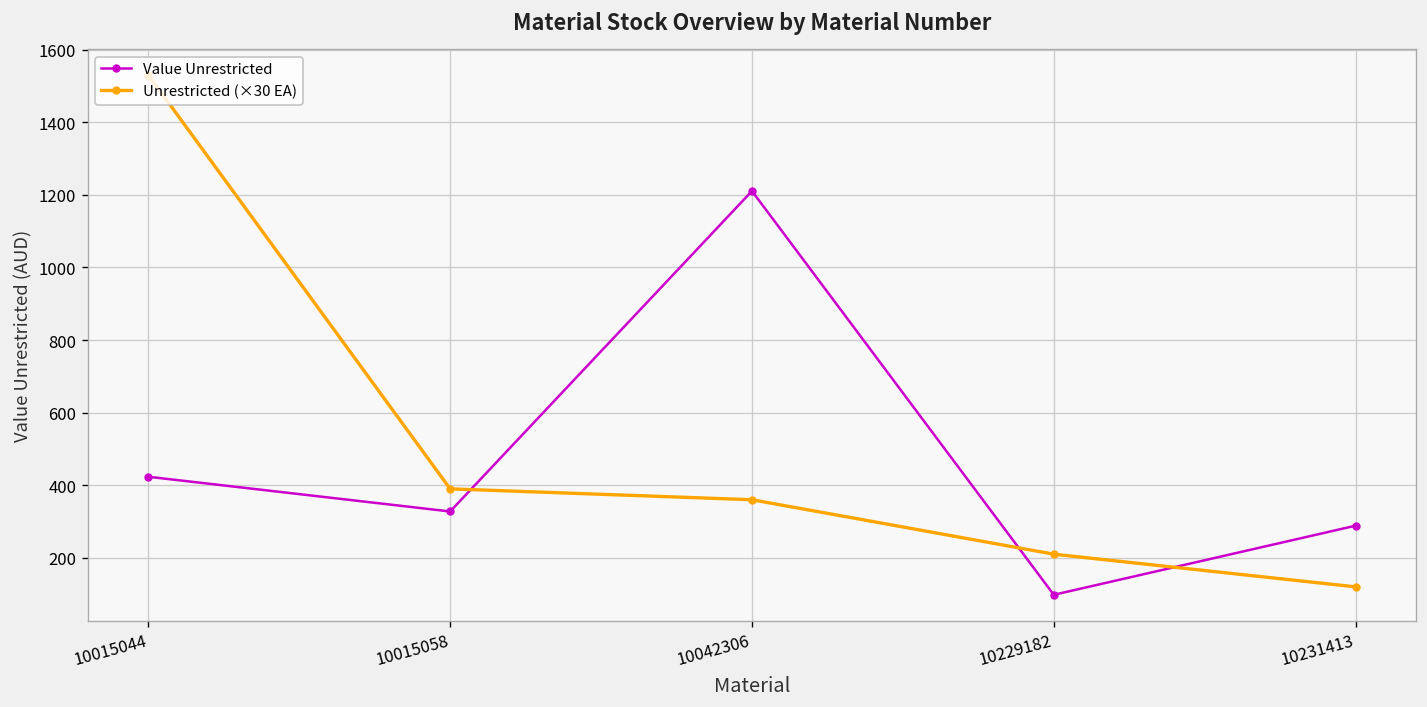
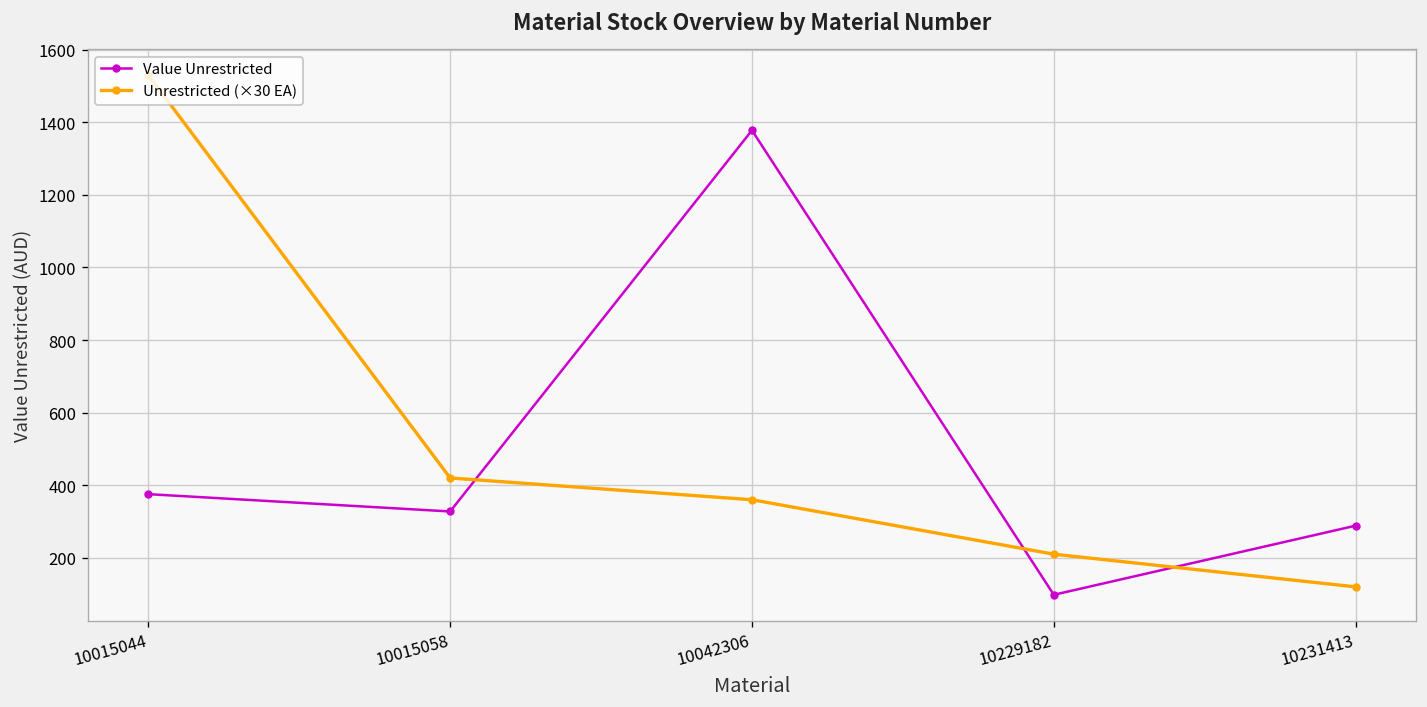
  {
    "Value Unrestricted": {
-     "10015044": 420,
+     "10015044": 380,
      "10015058": 330,
-     "10042306": 1210,
+     "10042306": 1380,
      "10229182": 100,
      "10231413": 290
    },
    "Unrestricted (×30 EA)": {
-     "10015058": 390,
+     "10015058": 420,
      "10042306": 360,
      "10229182": 210,
      "10231413": 120
    }
  }
